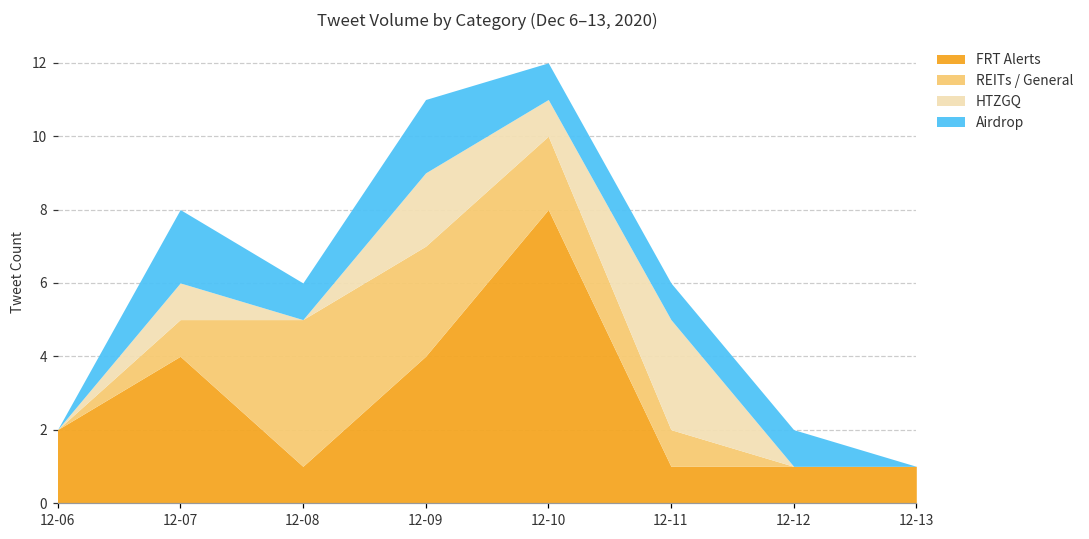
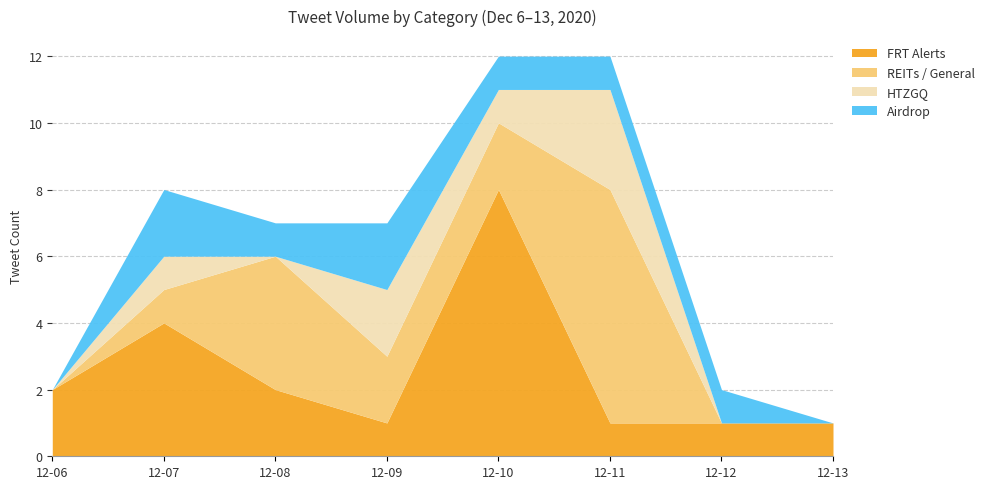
  {
    "FRT Alerts": {
      "12-07": 4,
-     "12-08": 1,
-     "12-09": 4,
+     "12-08": 2,
+     "12-09": 1,
      "12-10": 8,
      "12-11": 1
    },
    "REITs / General": {
      "12-07": 1,
-     "12-09": 3,
+     "12-09": 2,
      "12-10": 2,
-     "12-11": 1
+     "12-11": 7
    },
    "HTZGQ": {
      "12-07": 1,
      "12-09": 2,
      "12-10": 1,
      "12-11": 3
    },
    "Airdrop": {
      "12-07": 2,
      "12-08": 1,
      "12-09": 2,
      "12-10": 1,
      "12-11": 1,
      "12-12": 1
    }
  }
